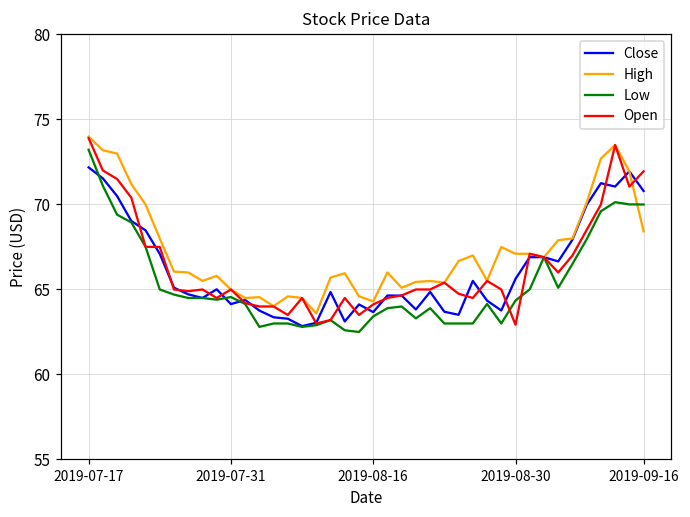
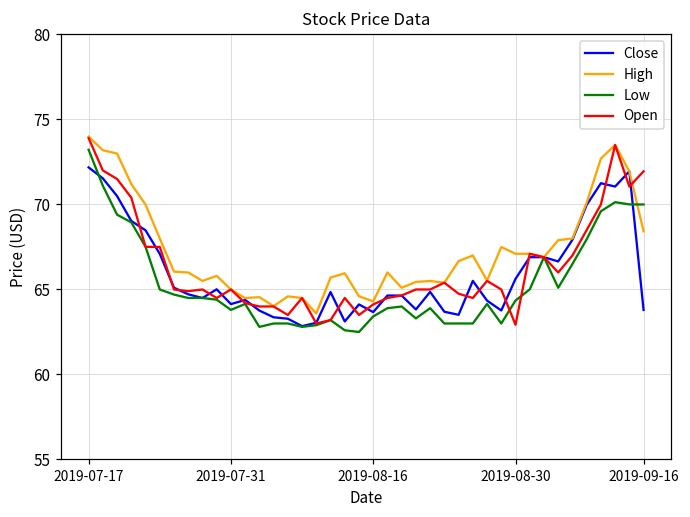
  {
    "Close": {
      "2019-07-17": 72.2,
      "2019-07-31": 64.1,
      "2019-08-16": 63.7,
      "2019-08-30": 65.6,
-     "2019-09-16": 70.8
+     "2019-09-16": 63.8
    },
    "High": {
      "2019-08-16": 64.3,
      "2019-08-30": 67.1,
      "2019-09-16": 68.4
    },
    "Low": {
      "2019-07-17": 73.2,
-     "2019-07-31": 64.6,
+     "2019-07-31": 63.8,
      "2019-08-16": 63.4,
      "2019-08-30": 64.3,
      "2019-09-16": 70.0
    },
    "Open": {
      "2019-08-16": 64.1,
      "2019-08-30": 62.9,
      "2019-09-16": 71.9
    }
  }
